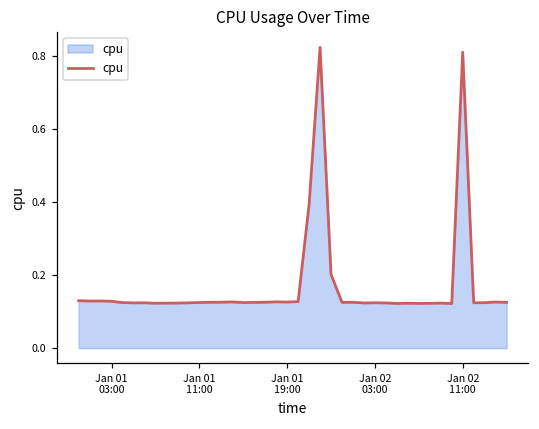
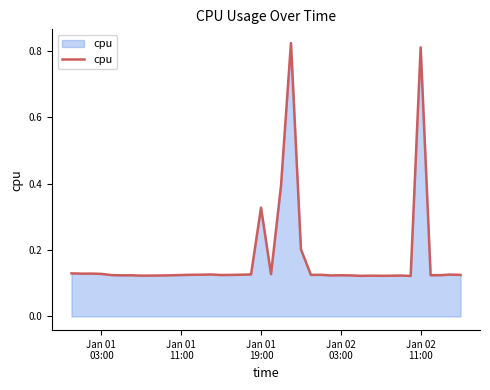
  {
    "Jan 01 03:00": 0.13,
    "Jan 01 11:00": 0.12,
-   "Jan 01 19:00": 0.13,
+   "Jan 01 19:00": 0.33,
    "Jan 02 03:00": 0.12,
    "Jan 02 11:00": 0.81
  }
